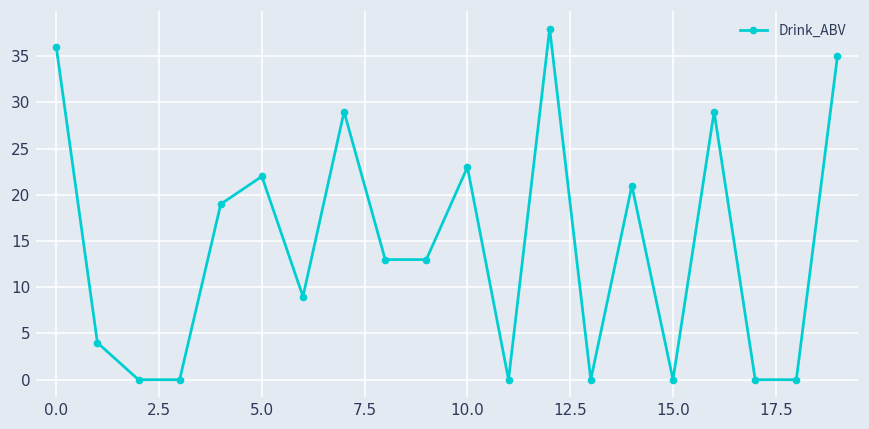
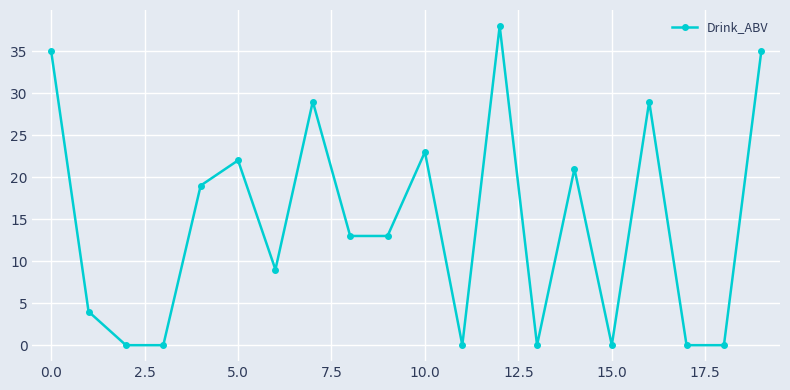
  {
-   "0.0": 36,
+   "0.0": 35,
    "5.0": 22,
    "10.0": 23,
    "15.0": 0
  }
